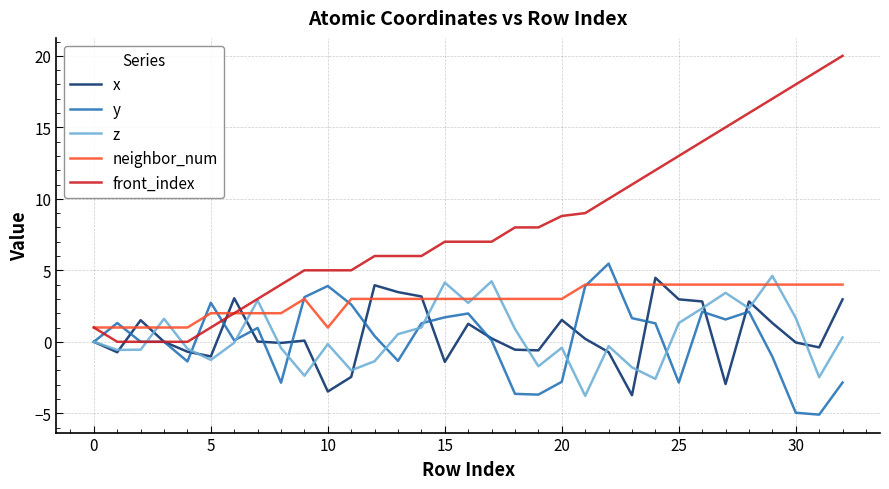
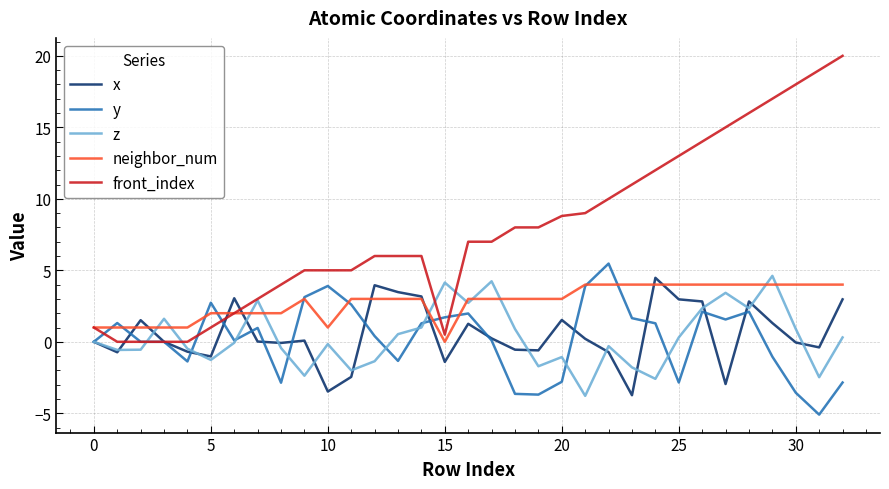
  {
    "x": {
      "5": -1.0,
      "10": -3.5,
      "15": -1.4,
      "20": 1.5,
      "25": 3.0,
      "30": 0.0
    },
    "y": {
      "5": 2.7,
      "10": 3.9,
      "15": 1.7,
      "20": -2.8,
      "25": -2.8,
-     "30": -5.0
+     "30": -3.6
    },
    "z": {
      "5": -1.3,
      "10": -0.2,
      "15": 4.1,
-     "20": -0.4,
-     "25": 1.3,
-     "30": 1.7
+     "20": -1.1,
+     "25": 0.3,
+     "30": 0.9
    },
    "neighbor_num": {
      "5": 2,
      "10": 1,
-     "15": 3,
+     "15": 0,
      "20": 3,
      "25": 4,
      "30": 4
    },
    "front_index": {
      "5": 1.0,
      "10": 5.0,
-     "15": 7.0,
+     "15": 0.5,
      "20": 8.8,
      "25": 13.0,
      "30": 18.0
    }
  }
